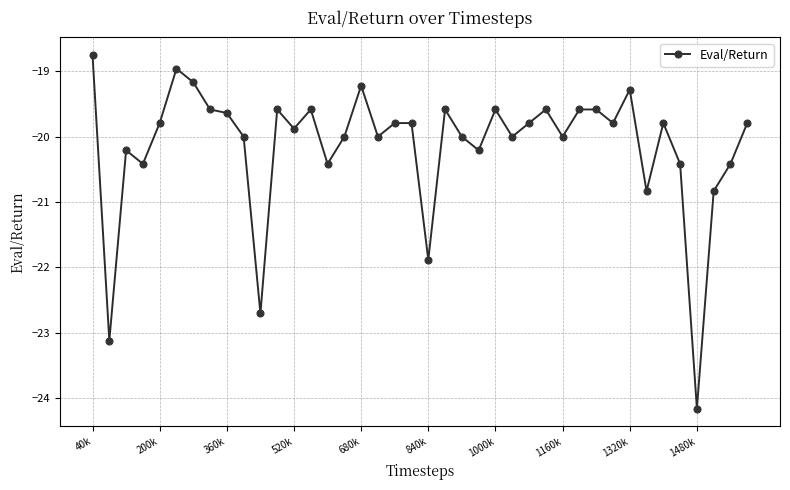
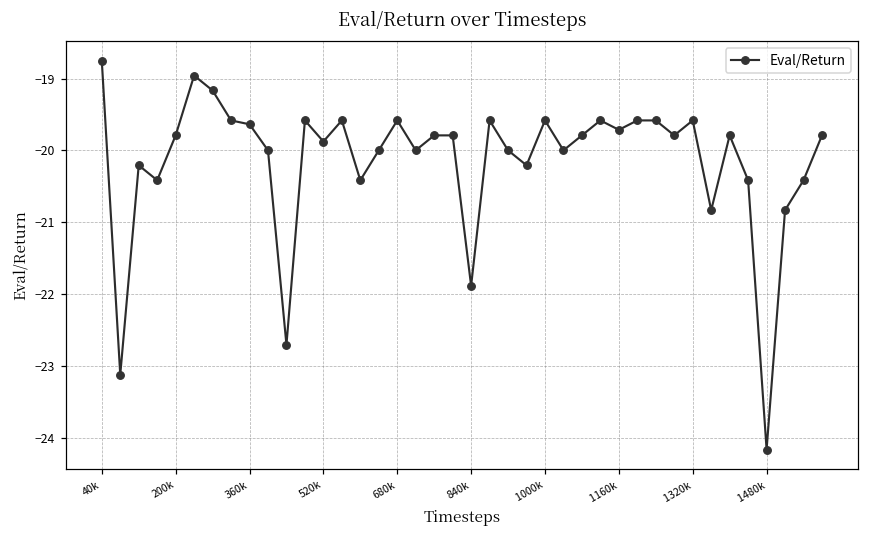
  {
    "40k": -18.8,
    "200k": -19.8,
    "360k": -19.6,
    "520k": -19.9,
-   "680k": -19.2,
+   "680k": -19.6,
    "840k": -21.9,
    "1000k": -19.6,
-   "1160k": -20.0,
-   "1320k": -19.3,
+   "1160k": -19.7,
+   "1320k": -19.6,
    "1480k": -24.2
  }
